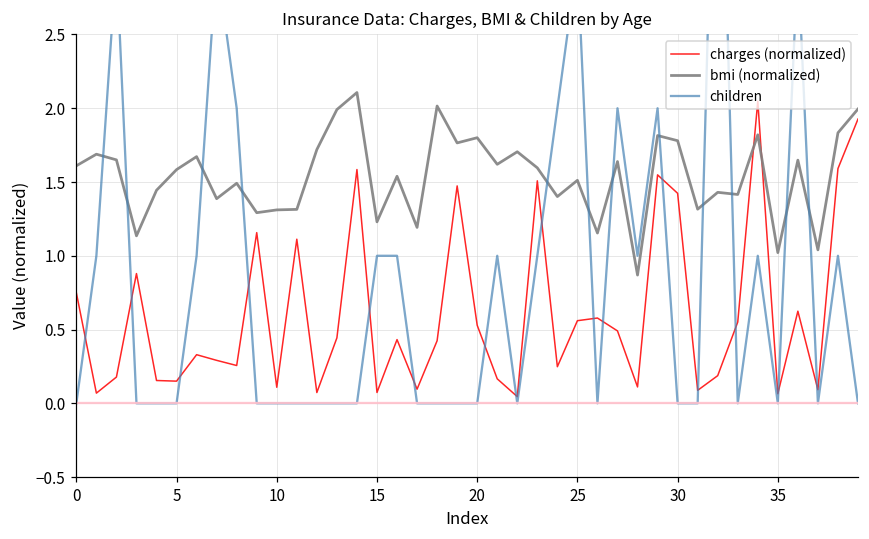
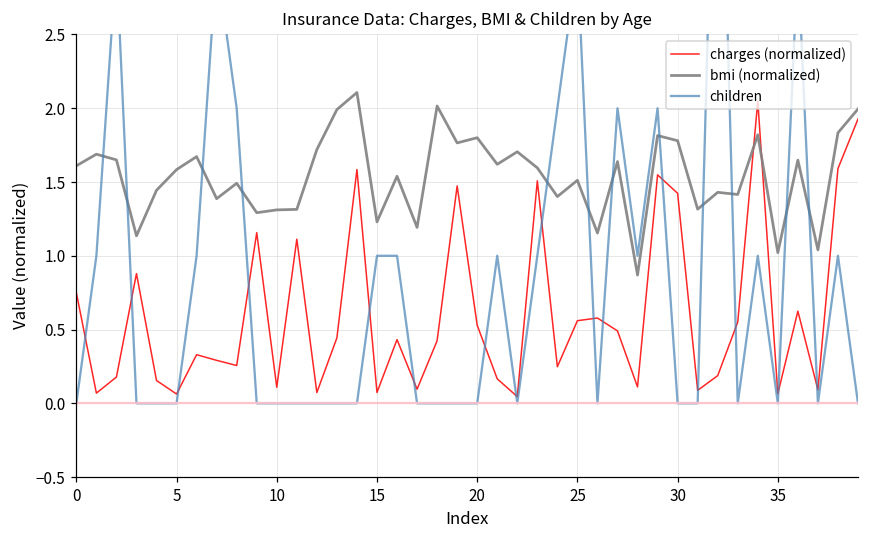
  {
    "charges (normalized)": {
      "0": 0.75,
-     "5": 0.15,
+     "5": 0.06,
      "10": 0.11,
      "15": 0.07,
      "20": 0.53,
      "25": 0.56,
      "30": 1.42,
      "35": 0.07
    },
    "bmi (normalized)": {
      "0": 1.61,
      "5": 1.58,
      "10": 1.31,
      "15": 1.23,
      "20": 1.80,
      "25": 1.51,
      "30": 1.78,
      "35": 1.02
    },
    "children": {
      "0": 0.00,
      "5": 0.00,
      "10": 0.00,
      "15": 1.00,
      "20": 0.00,
      "30": 0.00,
      "35": 0.00
    }
  }
